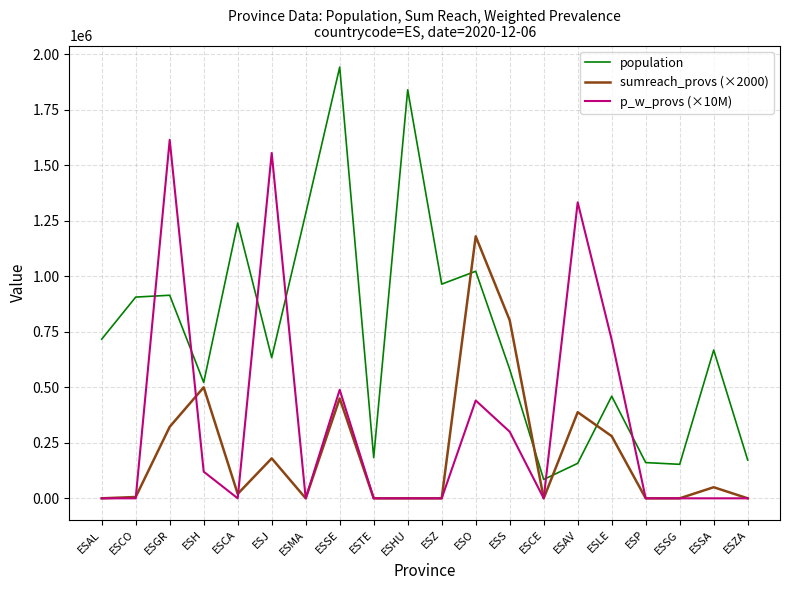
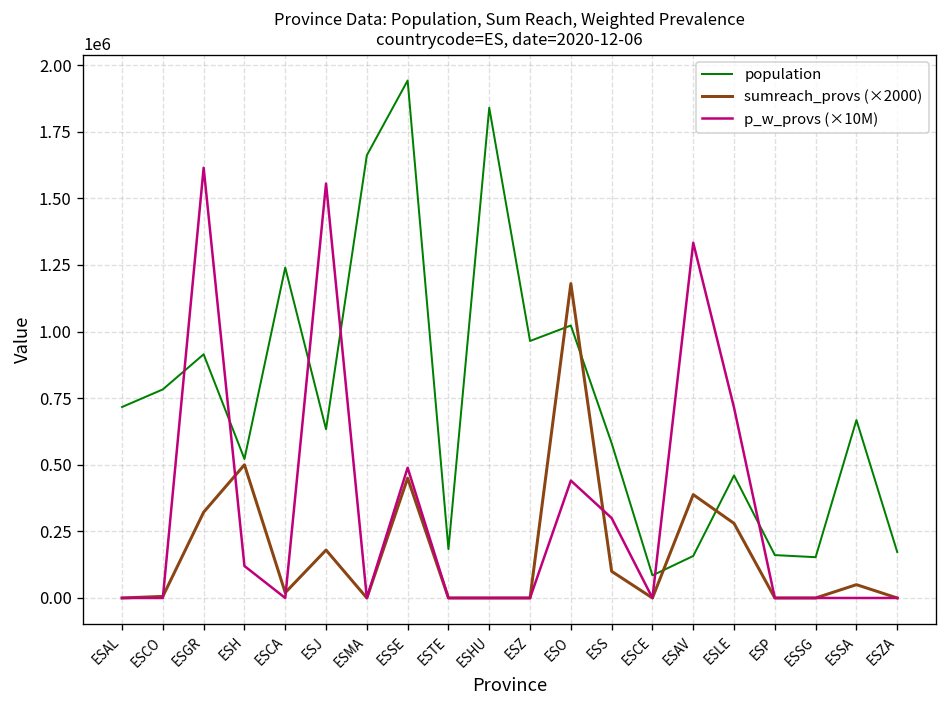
  {
    "population": {
      "ESAL": 720000,
-     "ESCO": 910000,
+     "ESCO": 780000,
      "ESGR": 910000,
      "ESH": 520000,
      "ESCA": 1240000,
      "ESJ": 630000,
-     "ESMA": 1280000,
+     "ESMA": 1660000,
      "ESSE": 1940000,
      "ESTE": 180000,
      "ESHU": 1840000,
      "ESZ": 960000,
      "ESO": 1020000,
      "ESS": 580000,
      "ESCE": 80000,
      "ESAV": 160000,
      "ESLE": 460000,
      "ESP": 160000,
      "ESSG": 150000,
      "ESSA": 670000,
      "ESZA": 170000
    },
    "sumreach_provs (×2000)": {
      "ESGR": 320000,
      "ESH": 500000,
      "ESCA": 20000,
      "ESJ": 180000,
      "ESSE": 450000,
      "ESO": 1180000,
-     "ESS": 800000,
+     "ESS": 100000,
      "ESAV": 390000,
      "ESLE": 280000,
      "ESSA": 50000
    },
    "p_w_provs (×10M)": {
      "ESGR": 1610000,
      "ESH": 120000,
      "ESCA": 0,
      "ESJ": 1560000,
      "ESSE": 490000,
      "ESO": 440000,
      "ESS": 300000,
      "ESAV": 1330000,
      "ESLE": 710000,
      "ESSA": 0
    }
  }
